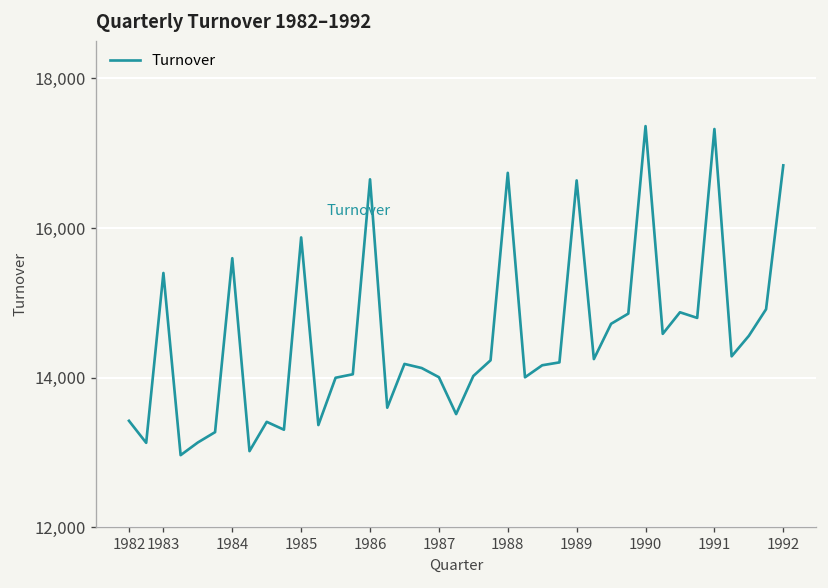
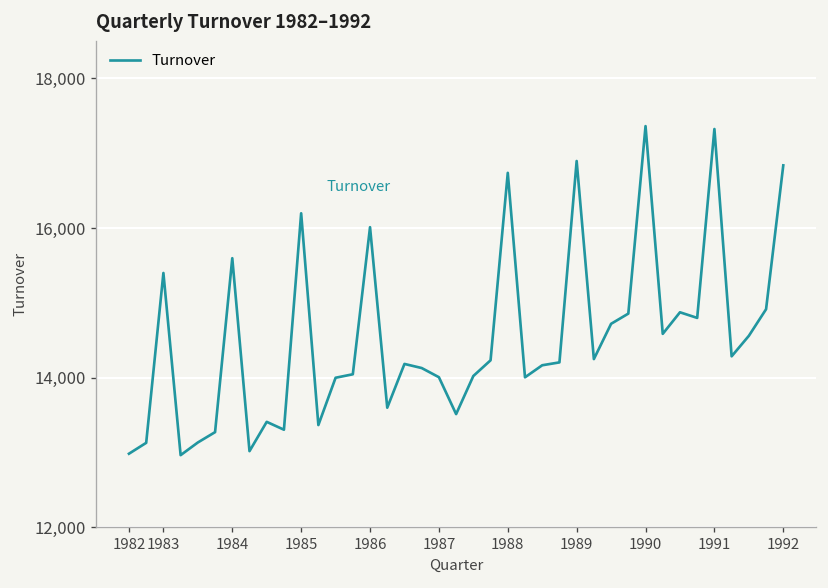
  {
-   "1982": "13,400",
+   "1982": "13,000",
    "1983": "15,400",
    "1984": "15,600",
-   "1985": "15,900",
-   "1986": "16,700",
+   "1985": "16,200",
+   "1986": "16,000",
    "1987": "14,000",
    "1988": "16,700",
-   "1989": "16,600",
+   "1989": "16,900",
    "1990": "17,400",
    "1991": "17,300",
    "1992": "16,800"
  }
